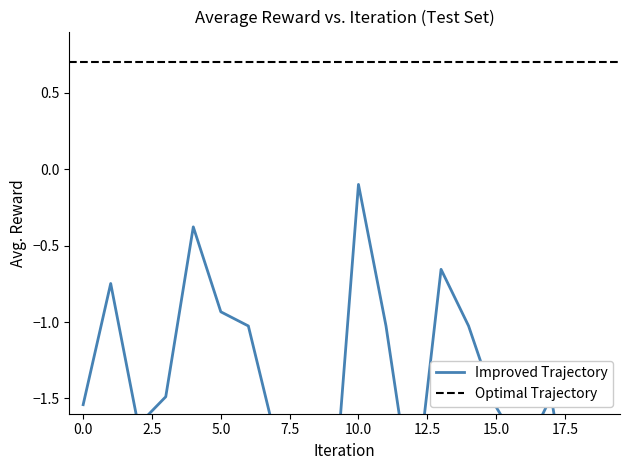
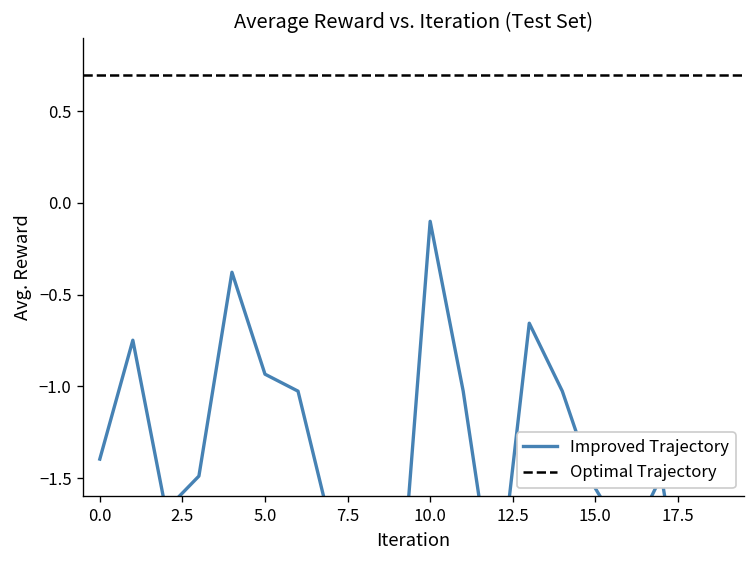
  {
-   "0.0": -1.54,
+   "0.0": -1.40,
    "5.0": -0.93,
    "10.0": -0.10,
    "15.0": -1.56
  }
